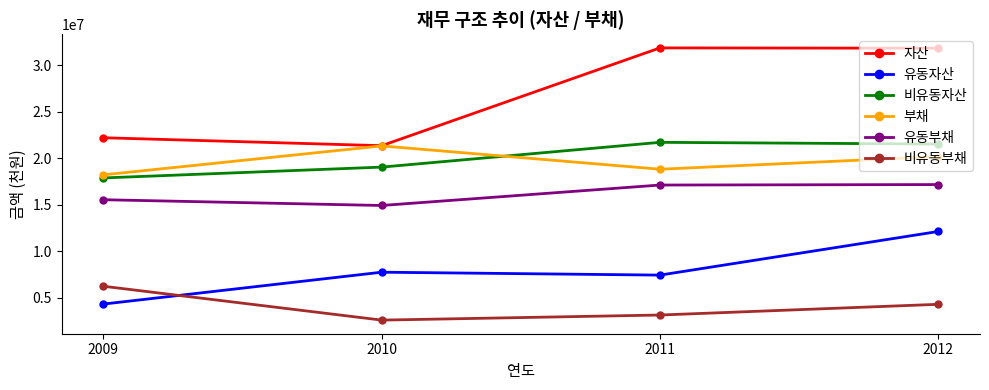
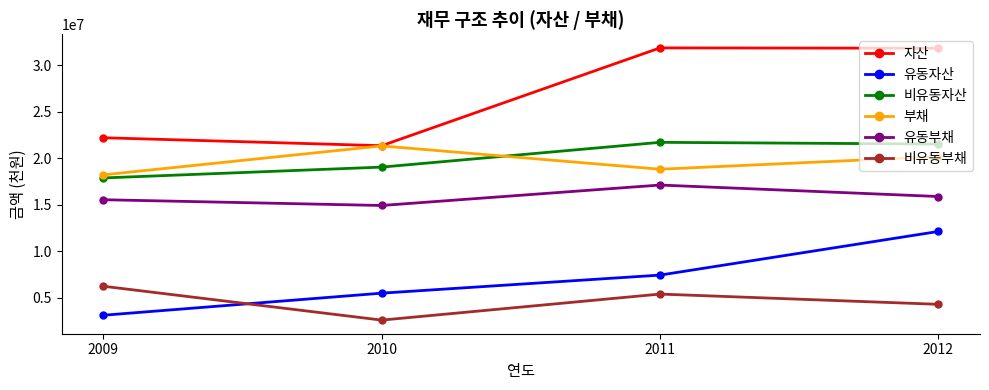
  {
    "자산": {
      "2009": 22000000,
      "2011": 32000000
    },
    "유동자산": {
-     "2009": 4000000,
-     "2010": 8000000,
+     "2009": 3000000,
+     "2010": 5000000,
      "2011": 7000000,
      "2012": 12000000
    },
    "비유동자산": {
      "2009": 18000000,
      "2010": 19000000,
      "2011": 22000000
    },
    "부채": {
      "2009": 18000000,
      "2011": 19000000
    },
    "유동부채": {
      "2009": 16000000,
      "2010": 15000000,
      "2011": 17000000,
-     "2012": 17000000
+     "2012": 16000000
    },
    "비유동부채": {
      "2009": 6000000,
      "2010": 3000000,
-     "2011": 3000000,
+     "2011": 5000000,
      "2012": 4000000
    }
  }
